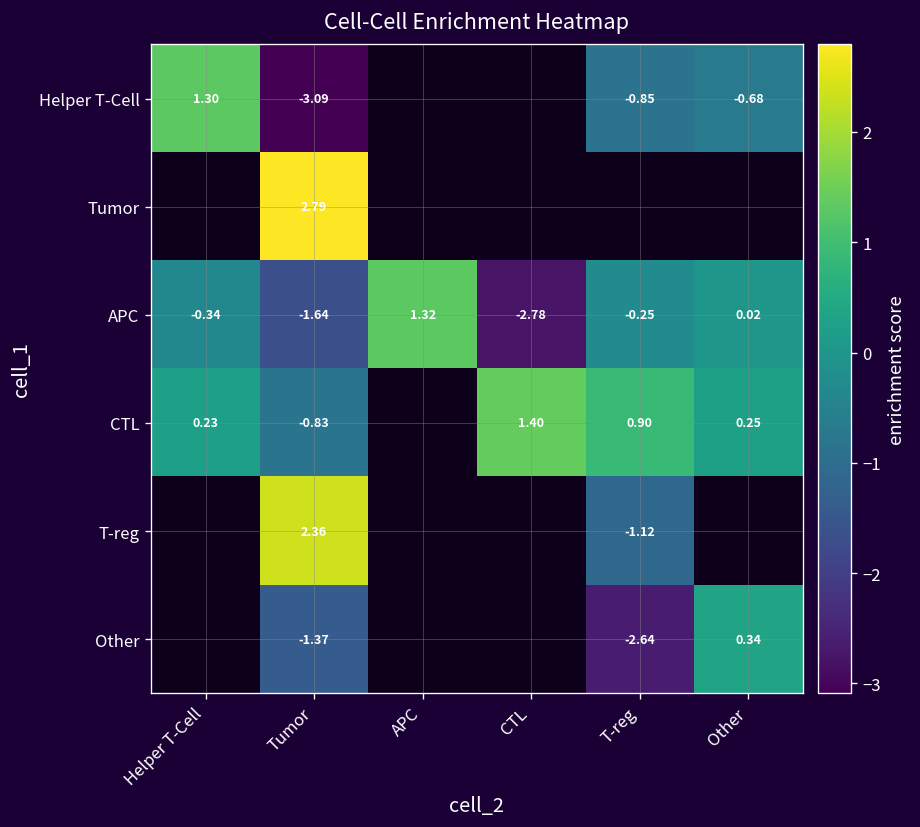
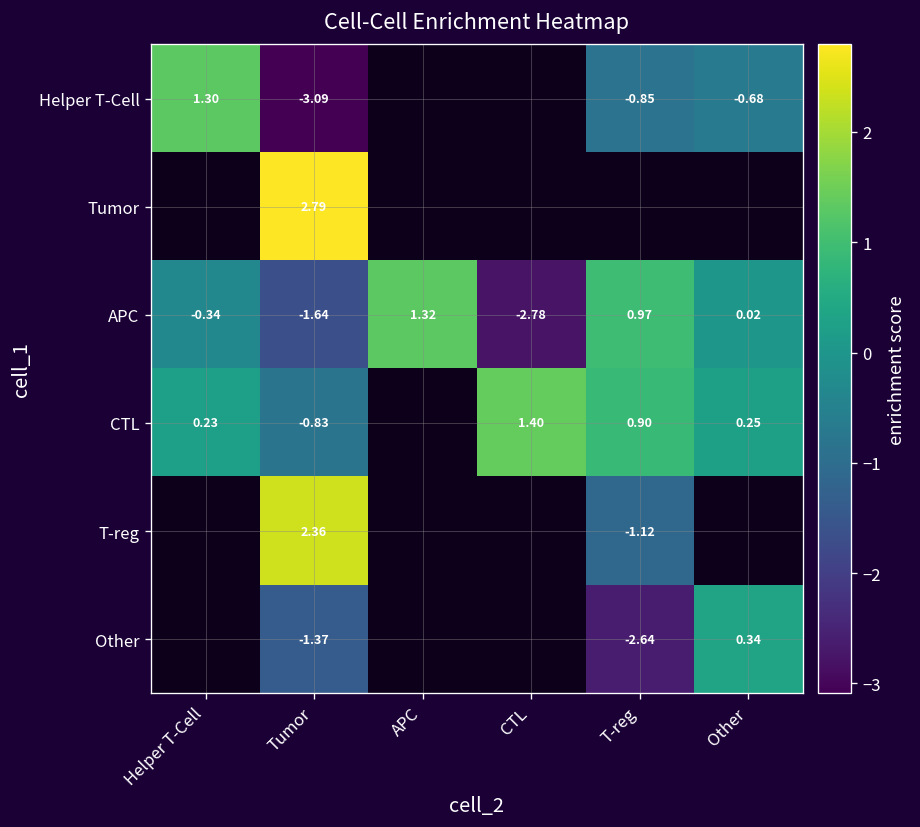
  {
    "Helper T-Cell": {
      "Helper T-Cell": 1.30,
      "Tumor": -3.09,
      "T-reg": -0.85,
      "Other": -0.68
    },
    "Tumor": {
      "Tumor": 2.79
    },
    "APC": {
      "Helper T-Cell": -0.34,
      "Tumor": -1.64,
      "APC": 1.32,
      "CTL": -2.78,
-     "T-reg": -0.25,
+     "T-reg": 0.97,
      "Other": 0.02
    },
    "CTL": {
      "Helper T-Cell": 0.23,
      "Tumor": -0.83,
      "CTL": 1.40,
      "T-reg": 0.90,
      "Other": 0.25
    },
    "T-reg": {
      "Tumor": 2.36,
      "T-reg": -1.12
    },
    "Other": {
      "Tumor": -1.37,
      "T-reg": -2.64,
      "Other": 0.34
    }
  }
